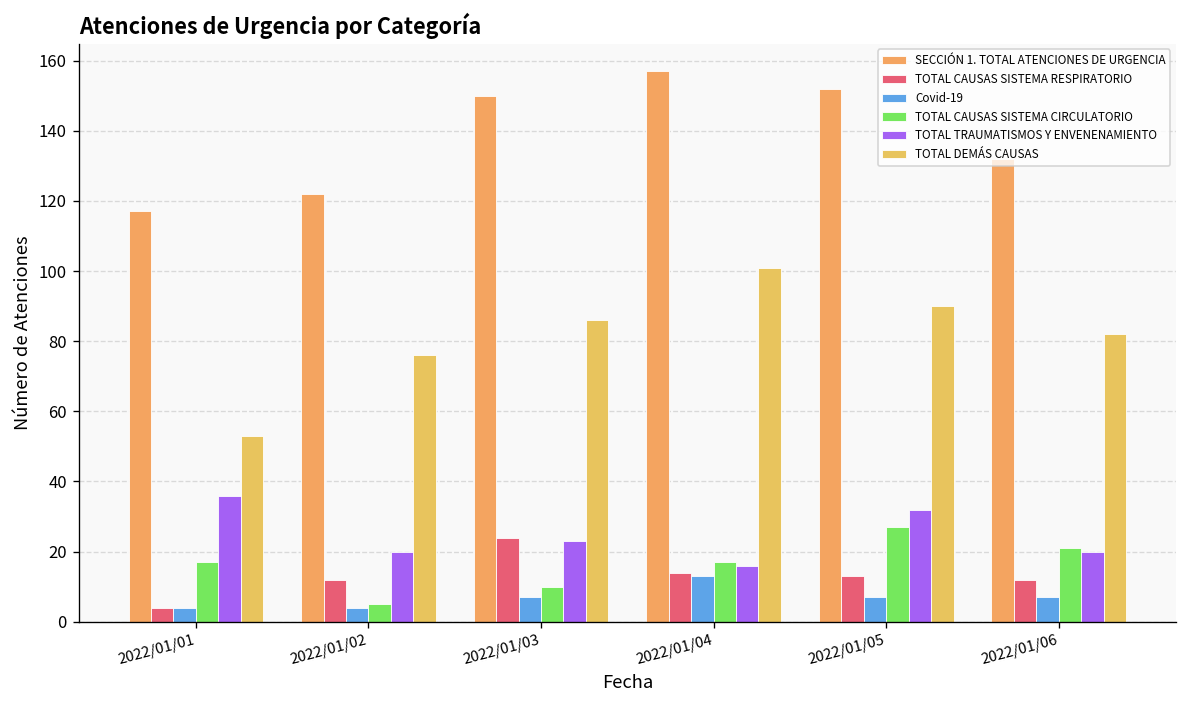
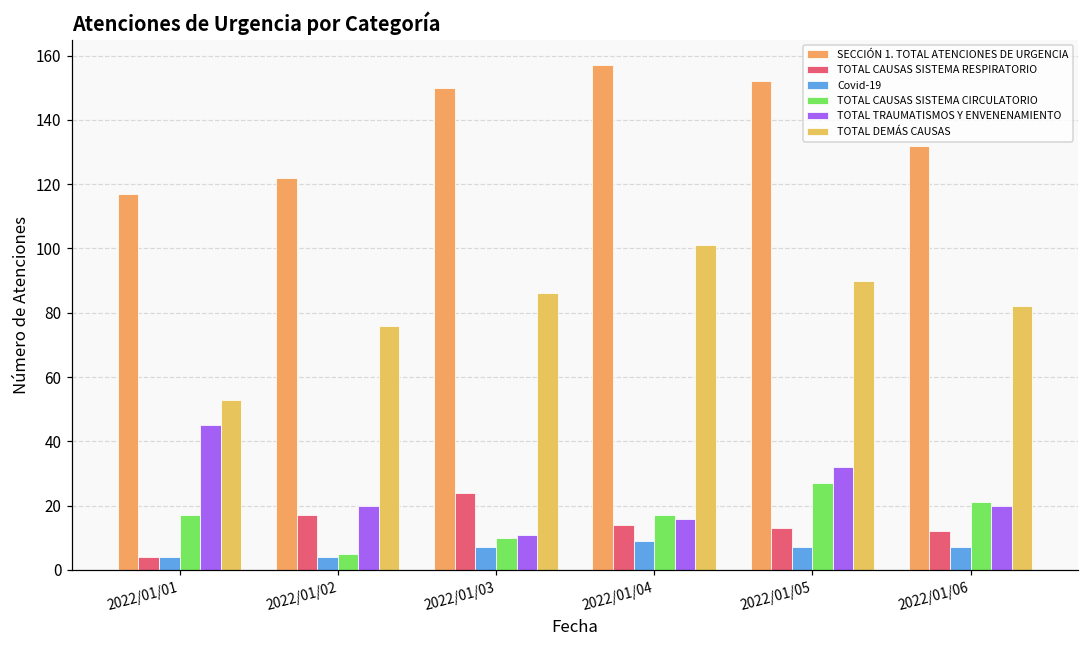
  {
    "TOTAL CAUSAS SISTEMA RESPIRATORIO": {
      "2022/01/01": 4,
-     "2022/01/02": 12,
+     "2022/01/02": 17,
      "2022/01/03": 24,
      "2022/01/04": 14,
      "2022/01/05": 13,
      "2022/01/06": 12
    },
    "Covid-19": {
      "2022/01/01": 4,
      "2022/01/02": 4,
      "2022/01/03": 7,
-     "2022/01/04": 13,
+     "2022/01/04": 9,
      "2022/01/05": 7,
      "2022/01/06": 7
    },
    "TOTAL CAUSAS SISTEMA CIRCULATORIO": {
      "2022/01/01": 17,
      "2022/01/02": 5,
      "2022/01/03": 10,
      "2022/01/04": 17,
      "2022/01/05": 27,
      "2022/01/06": 21
    },
    "TOTAL TRAUMATISMOS Y ENVENENAMIENTO": {
-     "2022/01/01": 36,
+     "2022/01/01": 45,
      "2022/01/02": 20,
-     "2022/01/03": 23,
+     "2022/01/03": 11,
      "2022/01/04": 16,
      "2022/01/05": 32,
      "2022/01/06": 20
    }
  }
